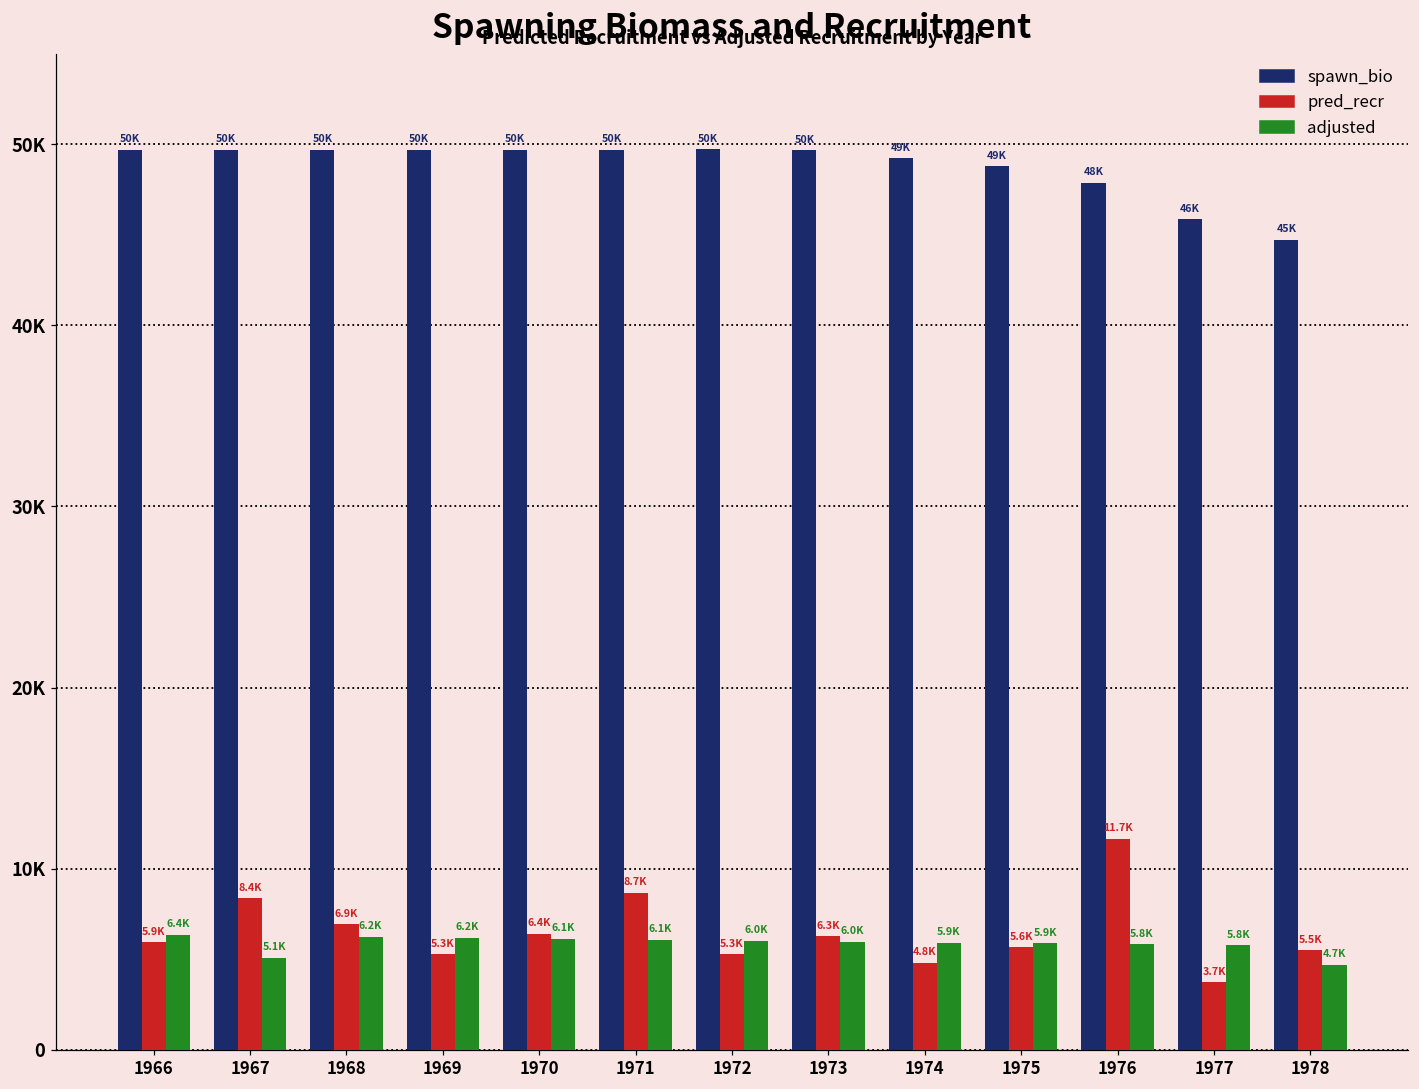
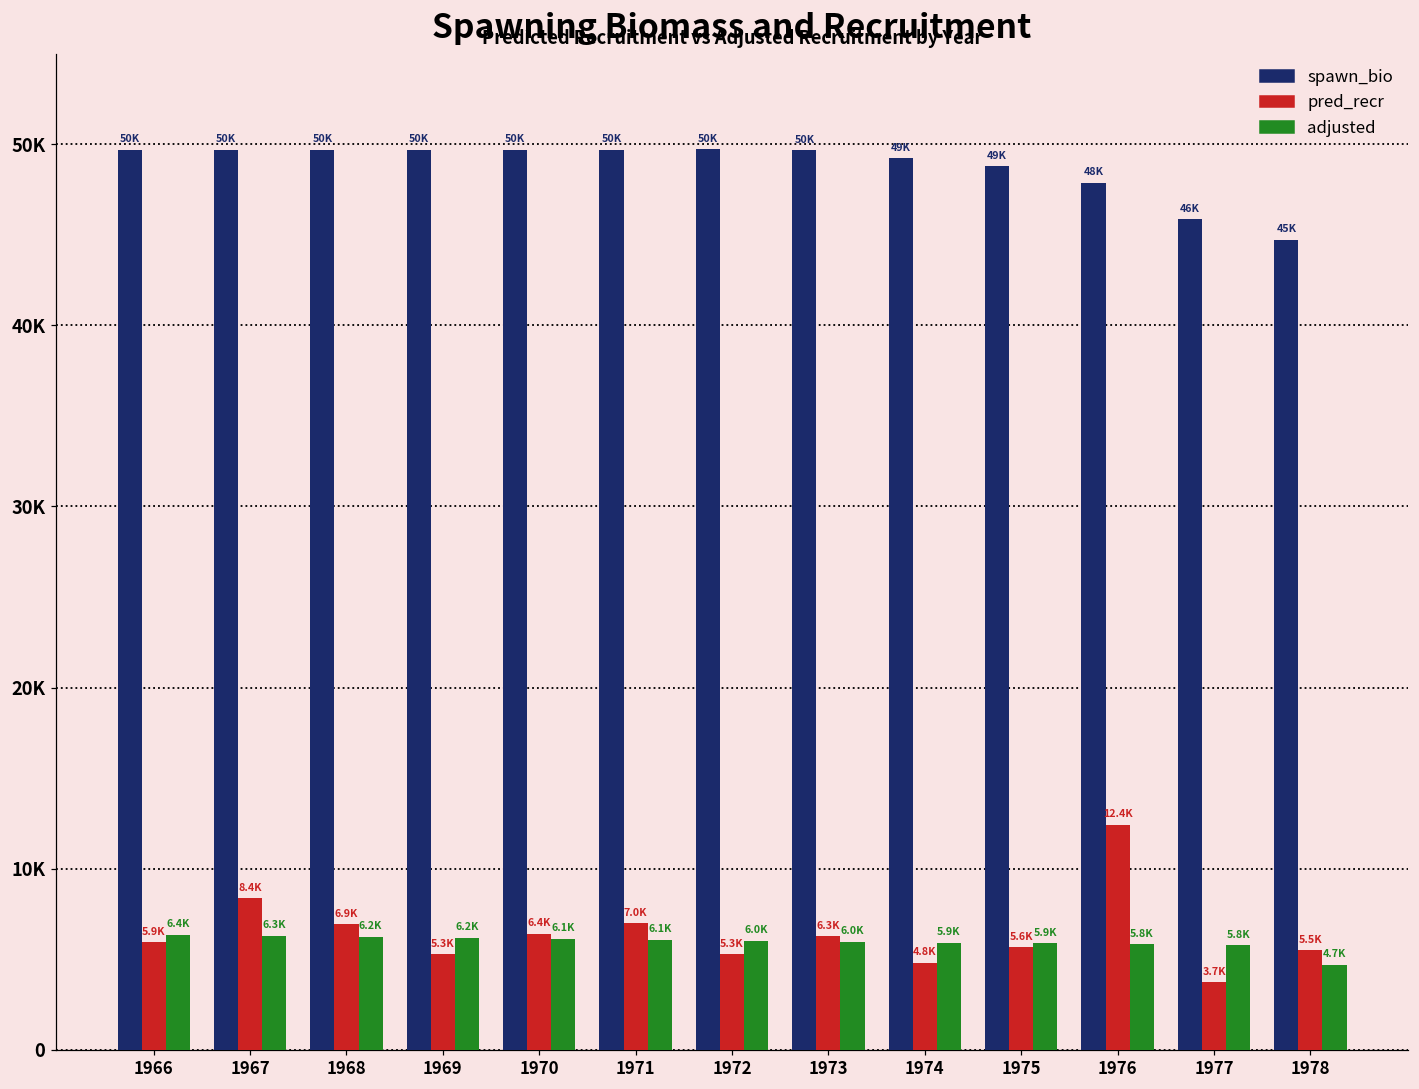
  {
    "spawn_bio": {
      "1966": "50K",
      "1967": "50K",
      "1968": "50K",
      "1969": "50K",
      "1970": "50K",
      "1971": "50K",
      "1972": "50K",
      "1973": "50K",
      "1974": "49K",
      "1975": "49K",
      "1976": "48K",
      "1977": "46K",
      "1978": "45K"
    },
    "pred_recr": {
      "1966": "5.9K",
      "1967": "8.4K",
      "1968": "6.9K",
      "1969": "5.3K",
      "1970": "6.4K",
-     "1971": "8.7K",
+     "1971": "7.0K",
      "1972": "5.3K",
      "1973": "6.3K",
      "1974": "4.8K",
      "1975": "5.6K",
-     "1976": "11.7K",
+     "1976": "12.4K",
      "1977": "3.7K",
      "1978": "5.5K"
    },
    "adjusted": {
      "1966": "6.4K",
-     "1967": "5.1K",
+     "1967": "6.3K",
      "1968": "6.2K",
      "1969": "6.2K",
      "1970": "6.1K",
      "1971": "6.1K",
      "1972": "6.0K",
      "1973": "6.0K",
      "1974": "5.9K",
      "1975": "5.9K",
      "1976": "5.8K",
      "1977": "5.8K",
      "1978": "4.7K"
    }
  }
